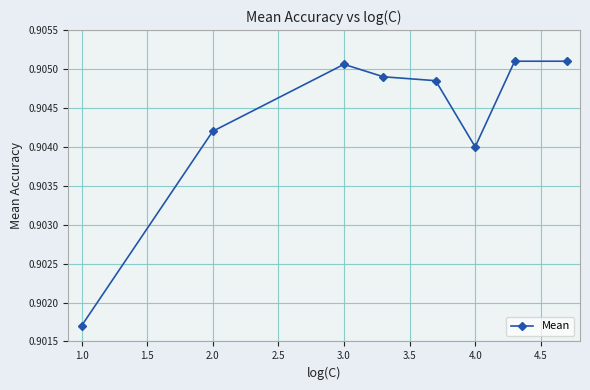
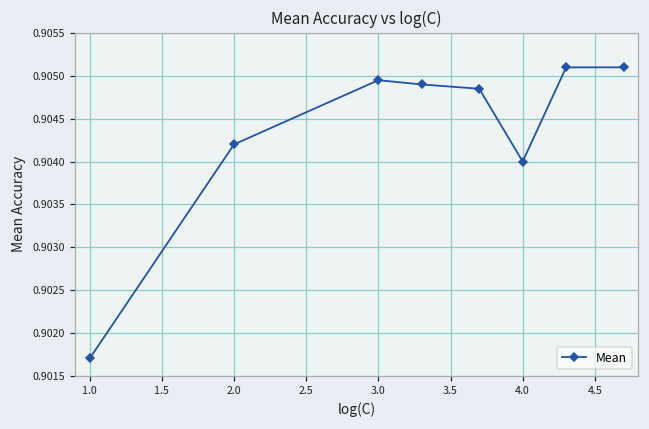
  {
    "1.0": 0.9017,
    "2.0": 0.9042,
-   "3.0": 0.9051,
+   "3.0": 0.9050,
    "4.0": 0.9040
  }
